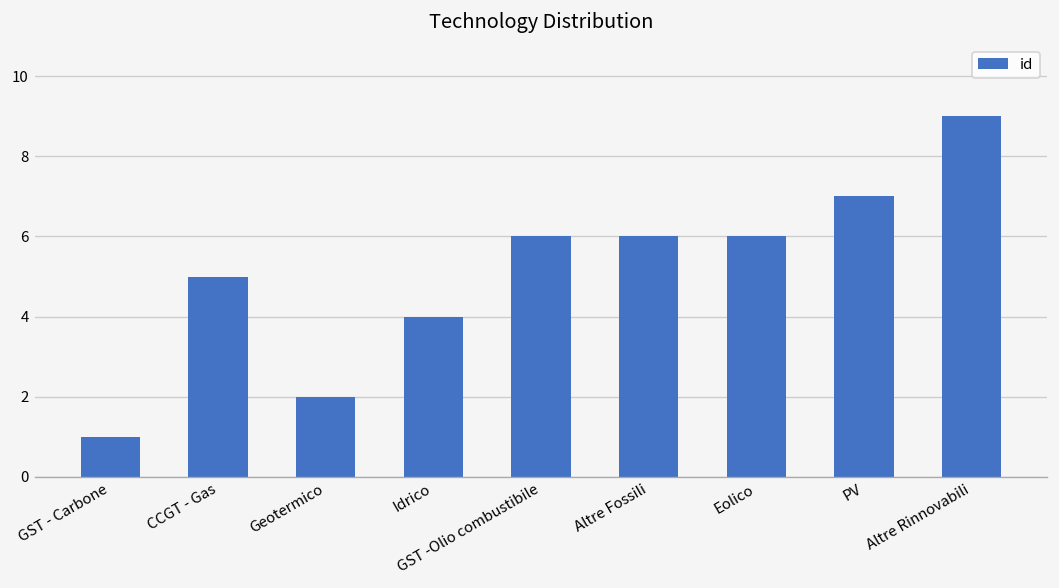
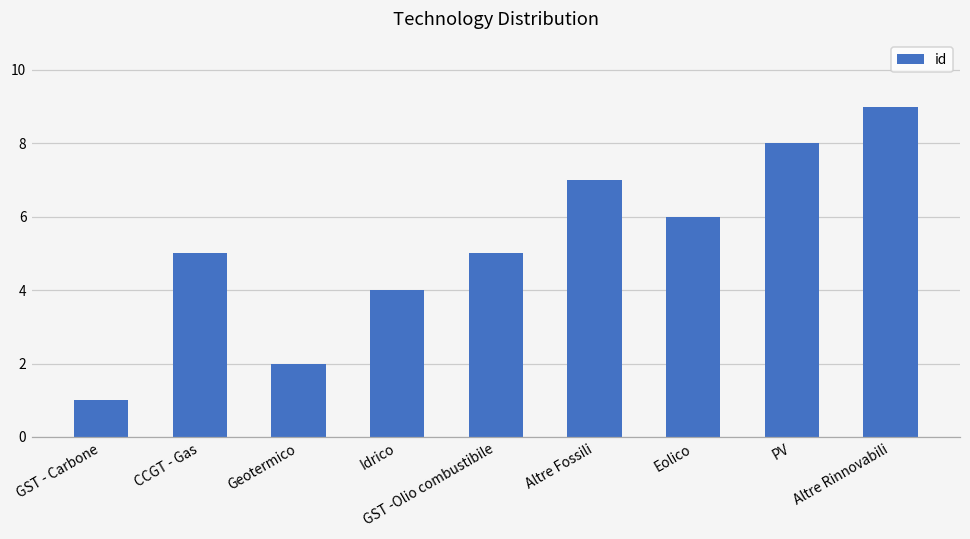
  {
    "GST - Carbone": 1,
    "CCGT - Gas": 5,
    "Geotermico": 2,
    "Idrico": 4,
-   "GST -Olio combustibile": 6,
-   "Altre Fossili": 6,
+   "GST -Olio combustibile": 5,
+   "Altre Fossili": 7,
    "Eolico": 6,
-   "PV": 7,
+   "PV": 8,
    "Altre Rinnovabili": 9
  }
